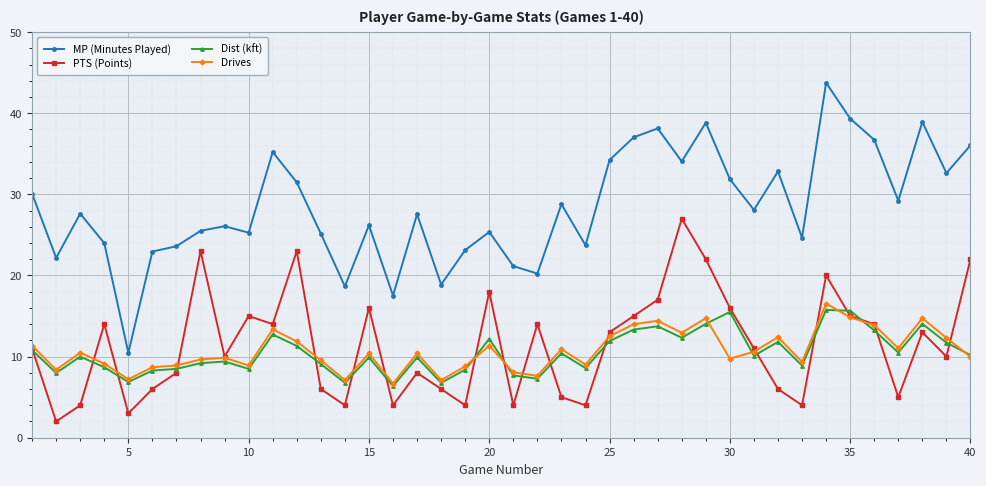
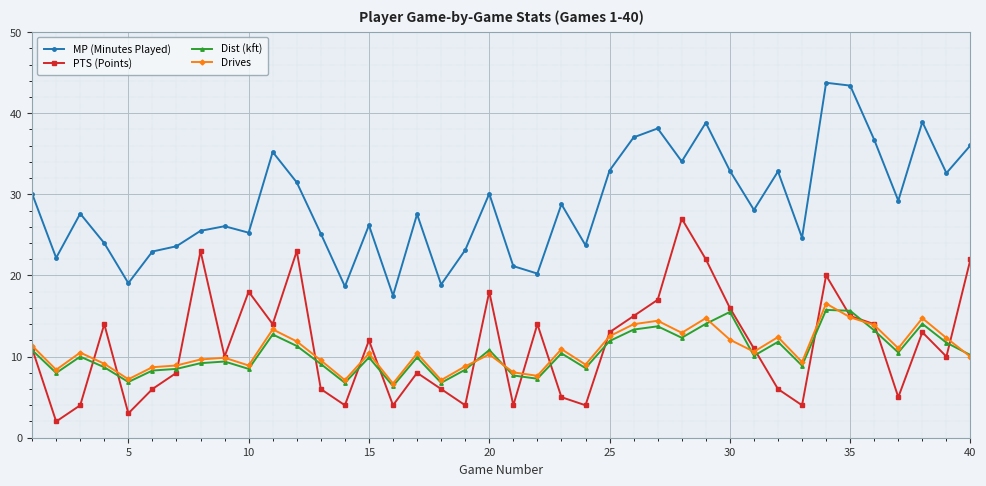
  {
    "MP (Minutes Played)": {
-     "5": 10,
+     "5": 19,
      "10": 25,
      "15": 26,
-     "20": 25,
-     "25": 34,
-     "30": 32,
-     "35": 39,
+     "20": 30,
+     "25": 33,
+     "30": 33,
+     "35": 43,
      "40": 36
    },
    "PTS (Points)": {
      "5": 3,
-     "10": 15,
-     "15": 16,
+     "10": 18,
+     "15": 12,
      "20": 18,
      "25": 13,
      "30": 16,
      "40": 22
    },
    "Dist (kft)": {
      "5": 7,
      "10": 8,
      "15": 10,
-     "20": 12,
+     "20": 11,
      "25": 12,
      "30": 16,
      "35": 16
    },
    "Drives": {
      "5": 7,
      "10": 9,
      "15": 10,
-     "20": 11,
+     "20": 10,
      "25": 13,
-     "30": 10
+     "30": 12
    }
  }
